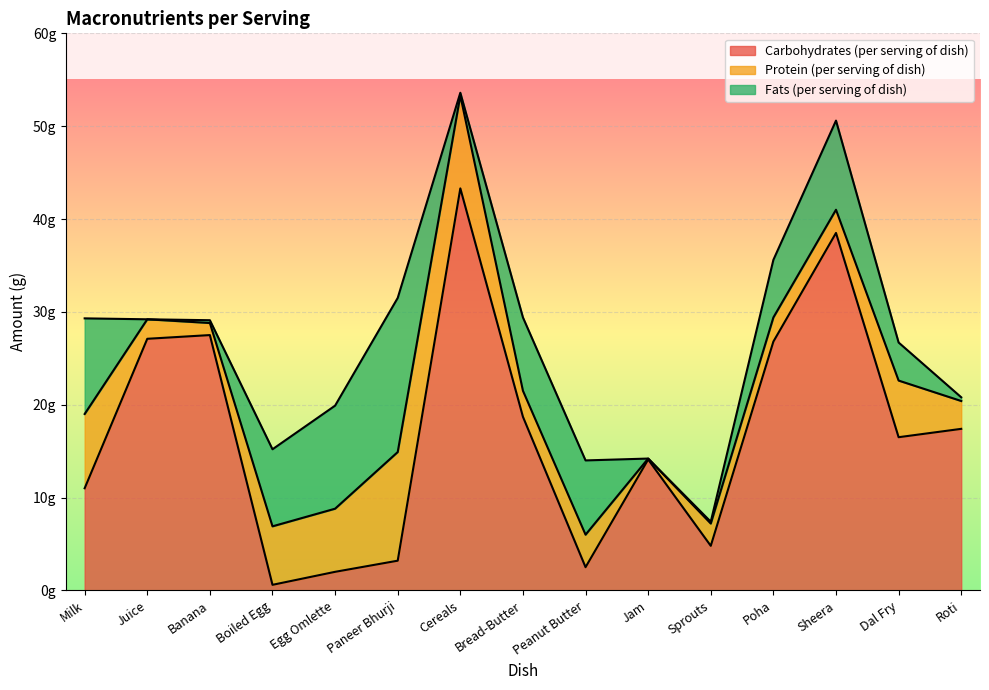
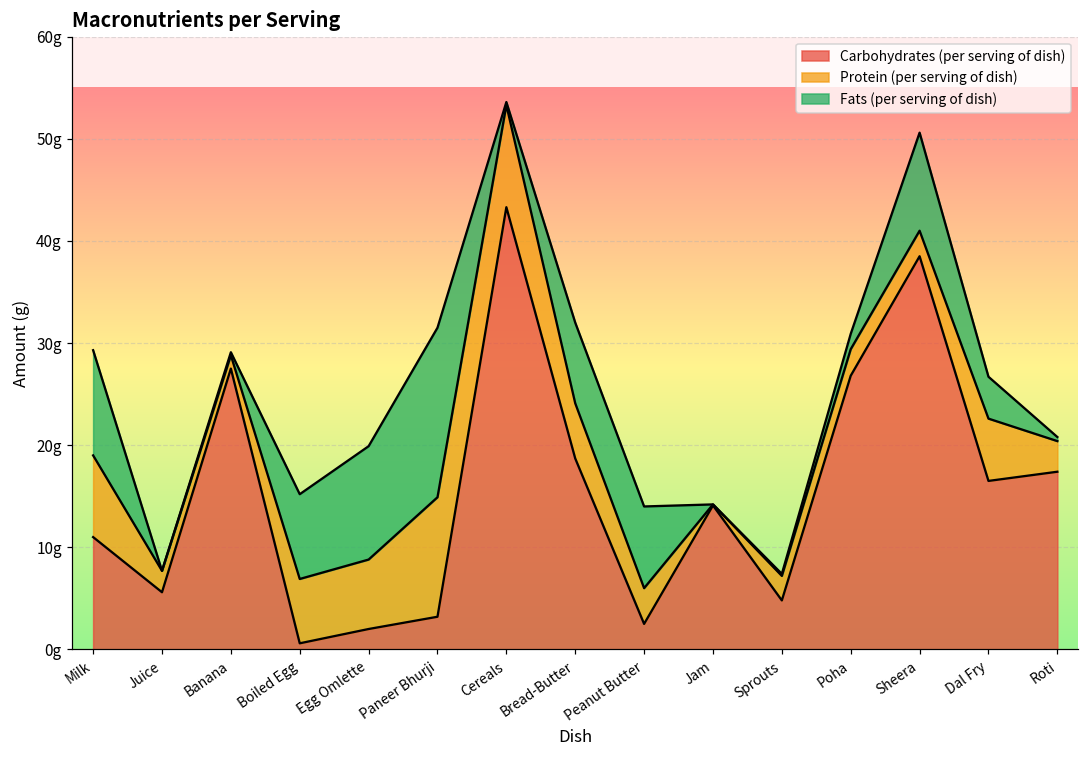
  {
    "Carbohydrates (per serving of dish)": {
      "Milk": "11g",
-     "Juice": "27g",
+     "Juice": "6g",
      "Banana": "28g",
      "Boiled Egg": "1g",
      "Egg Omlette": "2g",
      "Paneer Bhurji": "3g",
      "Cereals": "43g",
      "Bread-Butter": "19g",
      "Peanut Butter": "3g",
      "Sprouts": "5g",
      "Poha": "27g",
      "Sheera": "39g",
      "Dal Fry": "17g",
      "Roti": "17g"
    },
    "Protein (per serving of dish)": {
      "Milk": "8g",
      "Banana": "1g",
      "Boiled Egg": "6g",
      "Egg Omlette": "7g",
      "Paneer Bhurji": "12g",
      "Cereals": "10g",
-     "Bread-Butter": "3g",
+     "Bread-Butter": "5g",
      "Peanut Butter": "4g",
      "Poha": "3g",
      "Sheera": "3g",
      "Dal Fry": "6g",
      "Roti": "3g"
    },
    "Fats (per serving of dish)": {
      "Milk": "10g",
      "Banana": "0g",
      "Boiled Egg": "8g",
      "Egg Omlette": "11g",
      "Paneer Bhurji": "17g",
      "Cereals": "0g",
      "Bread-Butter": "8g",
      "Peanut Butter": "8g",
-     "Poha": "6g",
+     "Poha": "2g",
      "Sheera": "10g",
      "Dal Fry": "4g",
      "Roti": "0g"
    }
  }
